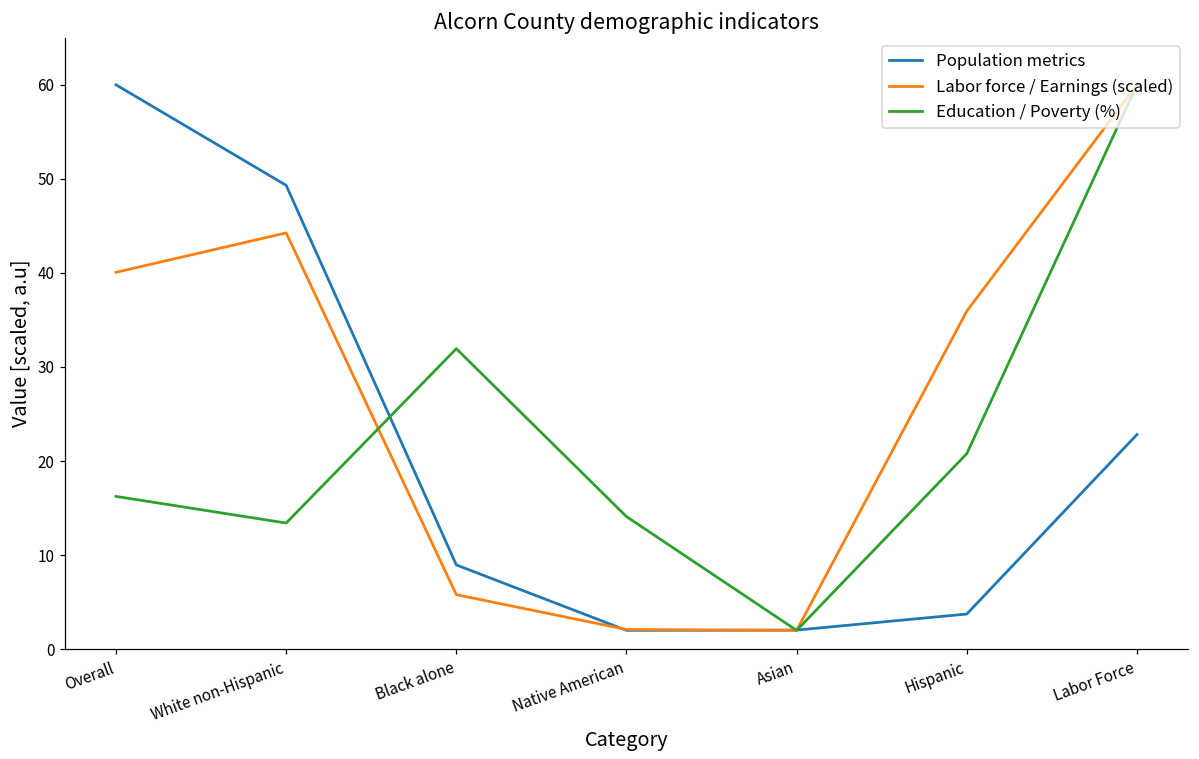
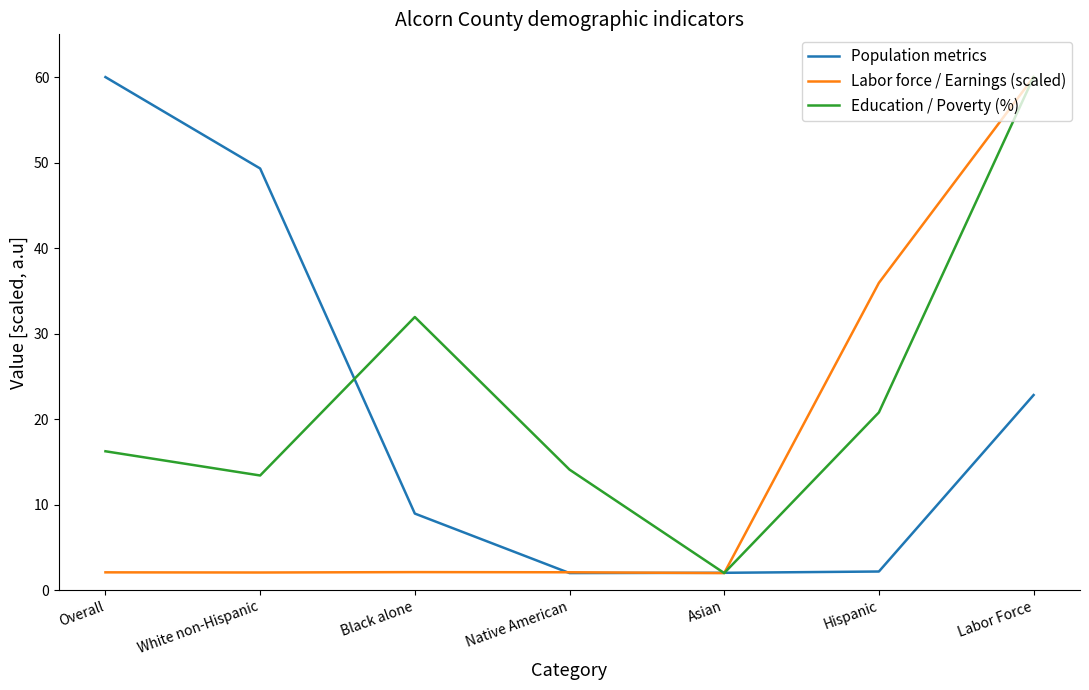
  {
    "Population metrics": {
      "Overall": 60,
      "White non-Hispanic": 49,
      "Black alone": 9,
-     "Hispanic": 4,
+     "Hispanic": 2,
      "Labor Force": 23
    },
    "Labor force / Earnings (scaled)": {
-     "Overall": 40,
-     "White non-Hispanic": 44,
-     "Black alone": 6,
+     "Overall": 2,
+     "White non-Hispanic": 2,
+     "Black alone": 2,
      "Hispanic": 36
    },
    "Education / Poverty (%)": {
      "Overall": 16,
      "White non-Hispanic": 13,
      "Black alone": 32,
      "Native American": 14,
      "Hispanic": 21
    }
  }
